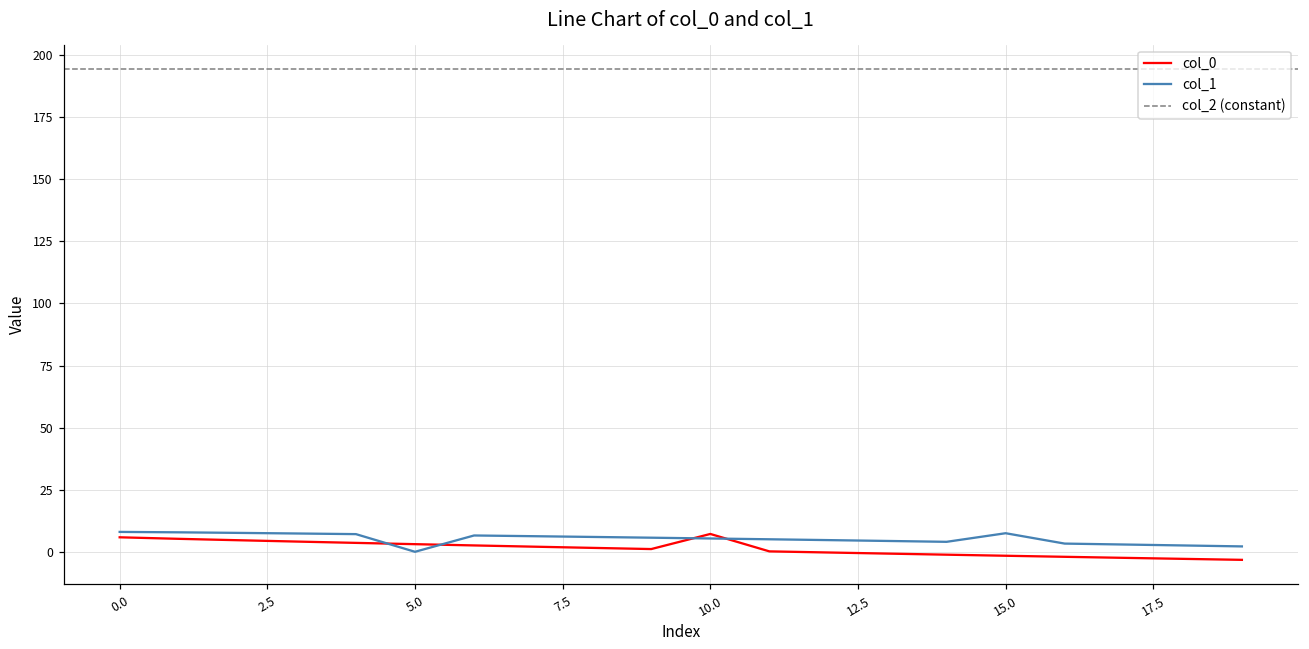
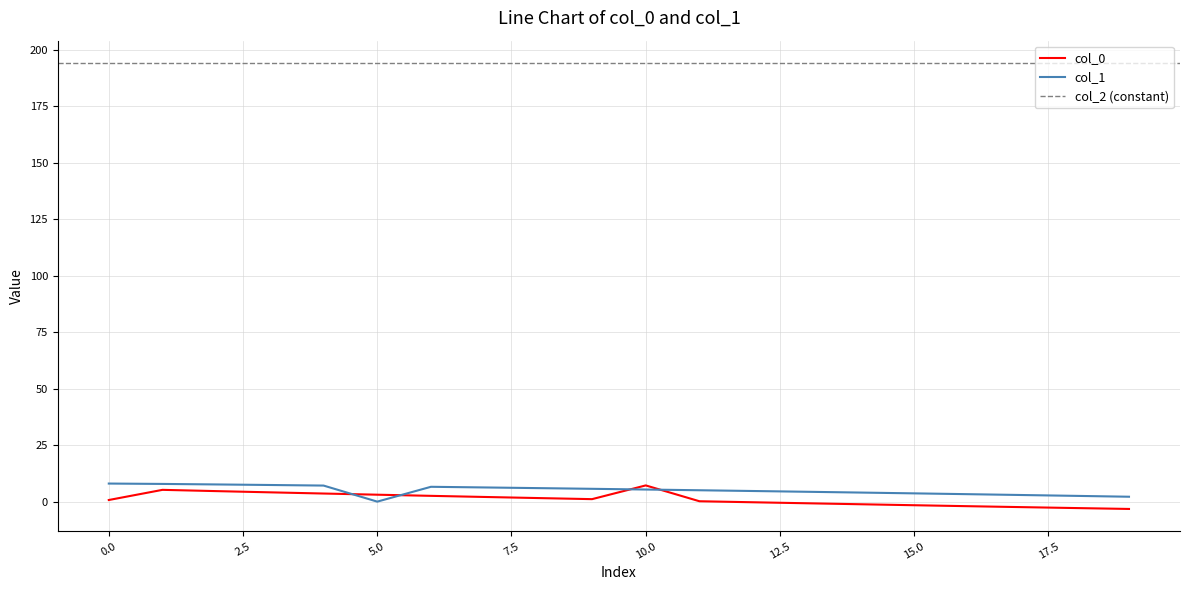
  {
    "col_0": {
-     "0.0": 6,
+     "0.0": 1,
      "5.0": 3,
      "10.0": 7,
      "15.0": -1
    },
    "col_1": {
      "0.0": 8,
      "5.0": 0,
      "10.0": 6,
-     "15.0": 8
+     "15.0": 4
    }
  }
